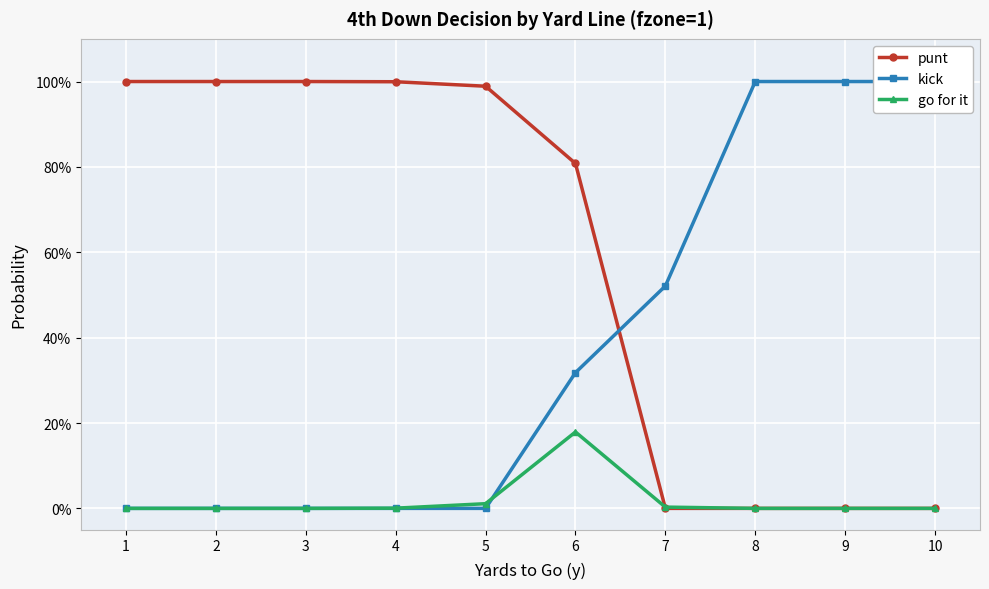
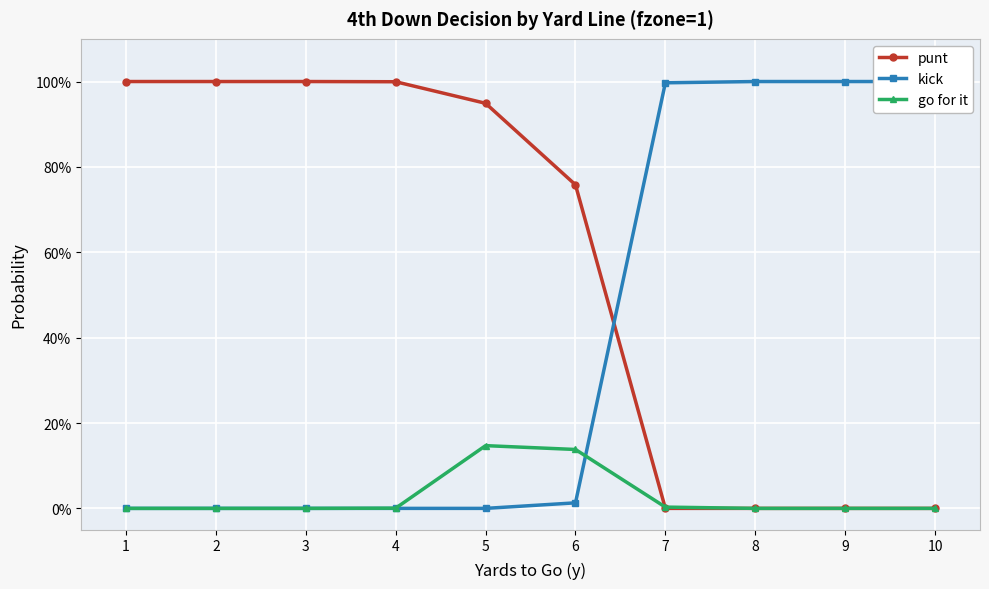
  {
    "punt": {
      "1": "100%",
      "2": "100%",
      "3": "100%",
      "4": "100%",
-     "5": "99%",
-     "6": "81%"
+     "5": "95%",
+     "6": "76%"
    },
    "kick": {
      "5": "0%",
-     "6": "32%",
-     "7": "52%",
+     "6": "1%",
+     "7": "100%",
      "8": "100%",
      "9": "100%"
    },
    "go for it": {
-     "5": "1%",
-     "6": "18%"
+     "5": "15%",
+     "6": "14%"
    }
  }
